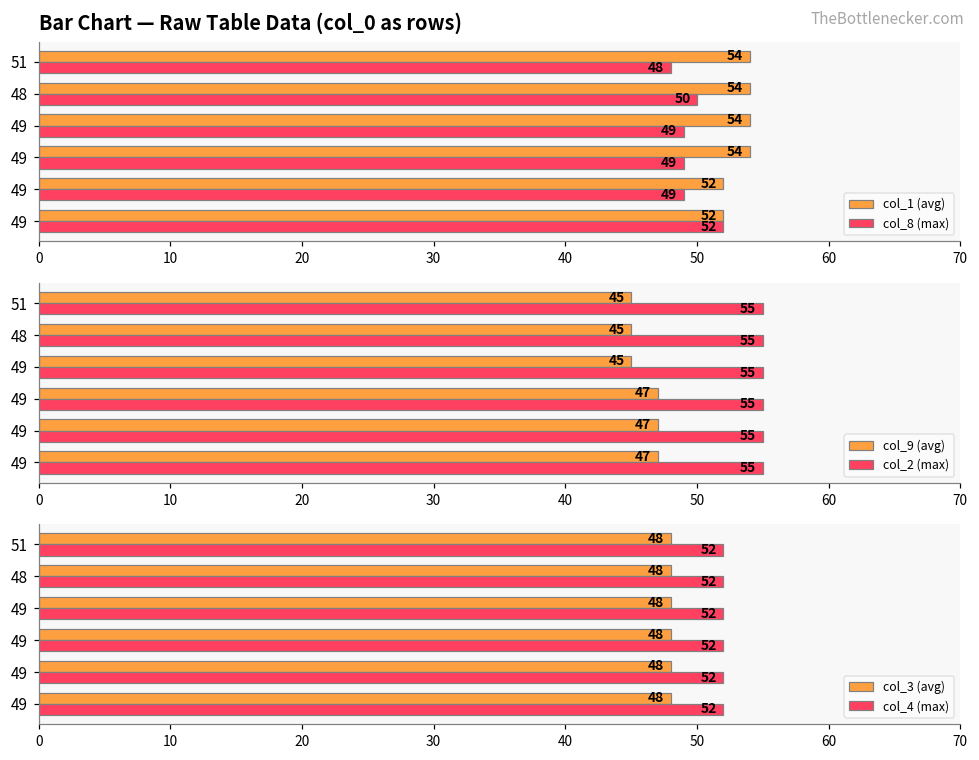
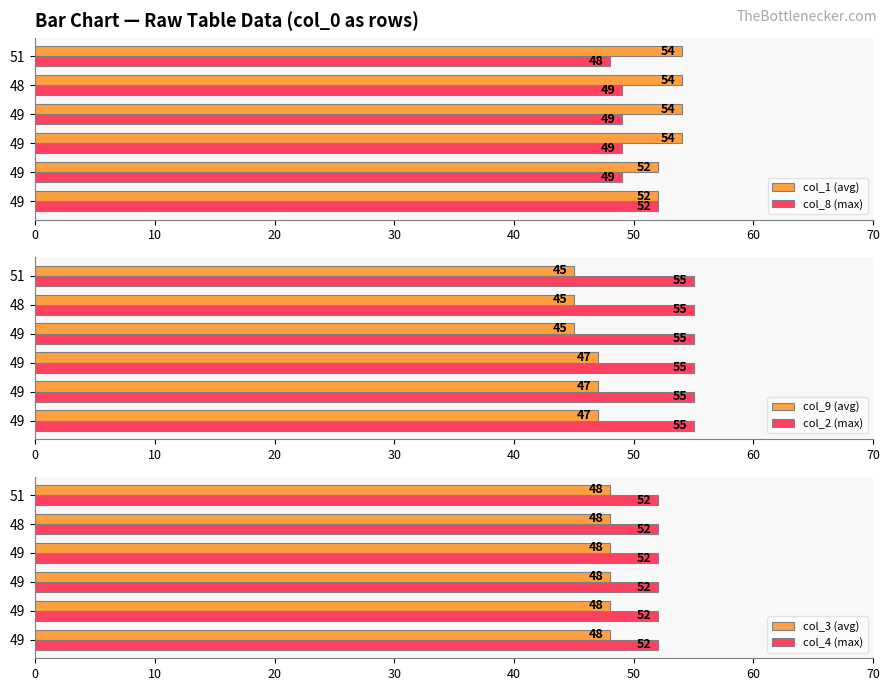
  {
    "Bar Chart — Raw Table Data (col_0 as rows)": {
      "col_1 (avg)": {
        "51": 54,
        "48": 54
      },
      "col_8 (max)": {
        "51": 48,
-       "48": 50
+       "48": 49
      }
    }
  }
